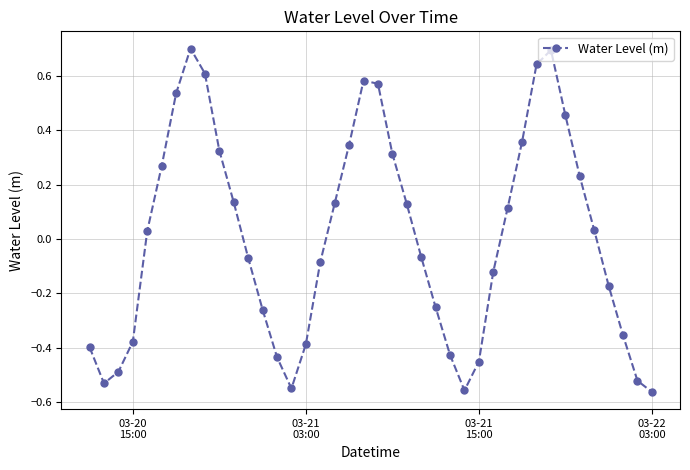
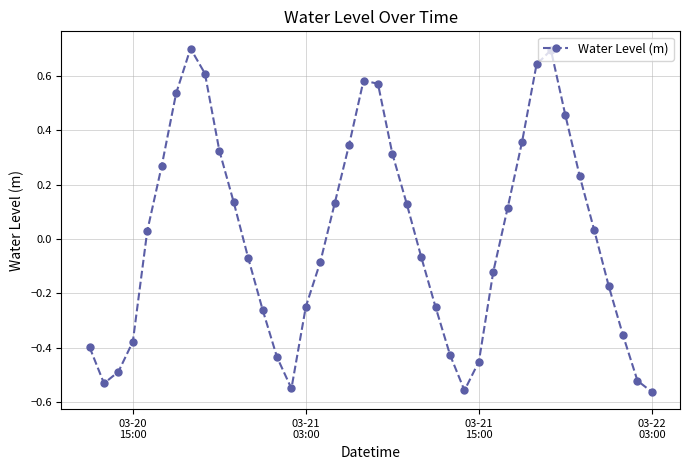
  {
    "03-20 15:00": -0.38,
-   "03-21 03:00": -0.39,
+   "03-21 03:00": -0.25,
    "03-21 15:00": -0.45,
    "03-22 03:00": -0.56
  }
